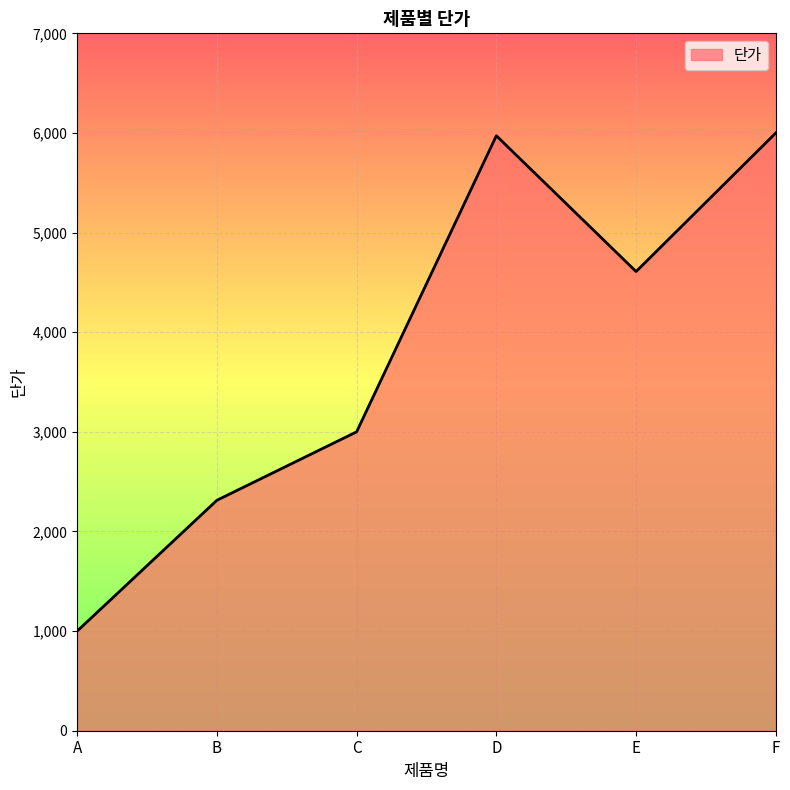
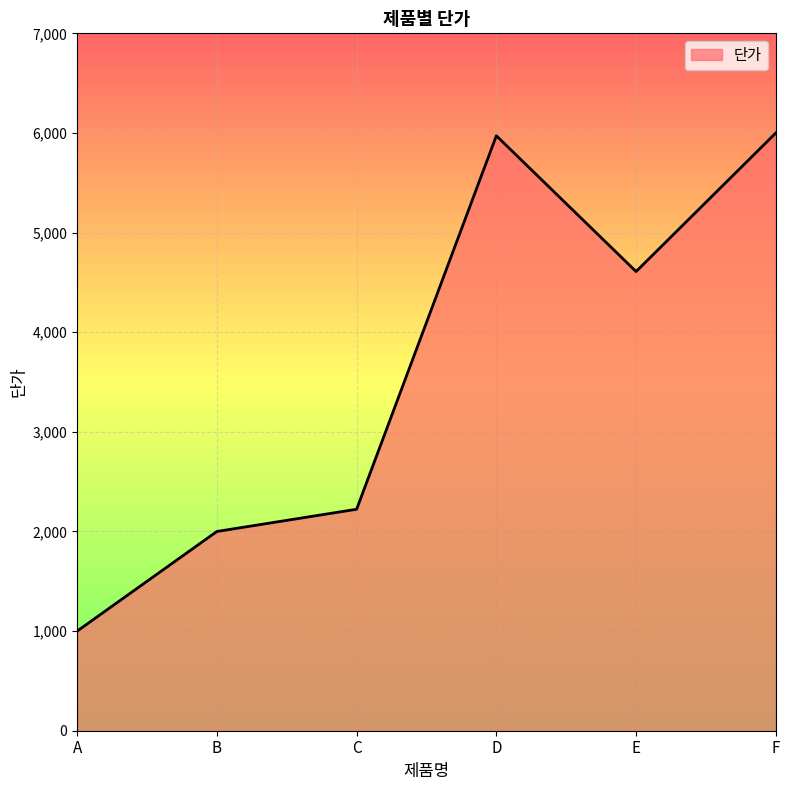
  {
    "A": "1,000",
-   "B": "2,300",
-   "C": "3,000",
+   "B": "2,000",
+   "C": "2,200",
    "D": "6,000",
    "E": "4,600",
    "F": "6,000"
  }
